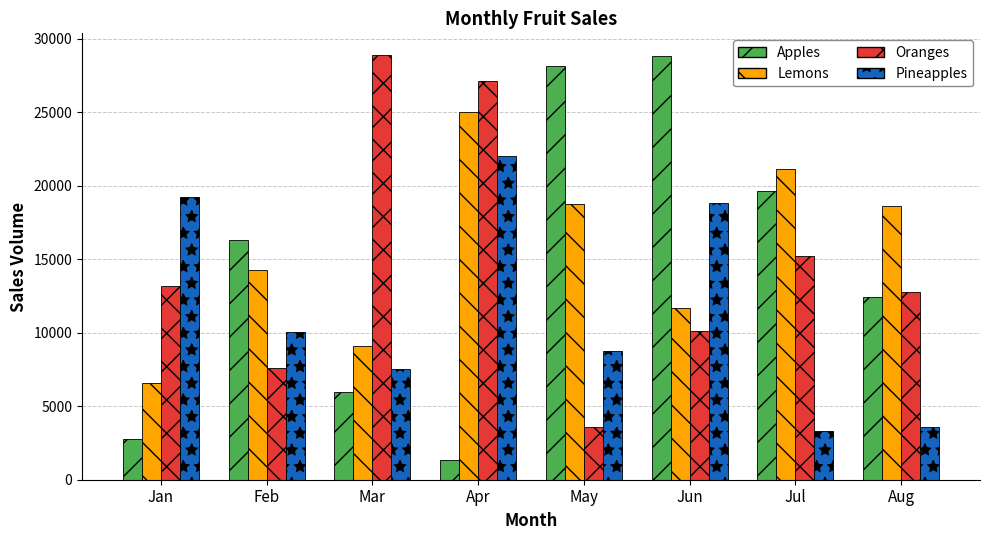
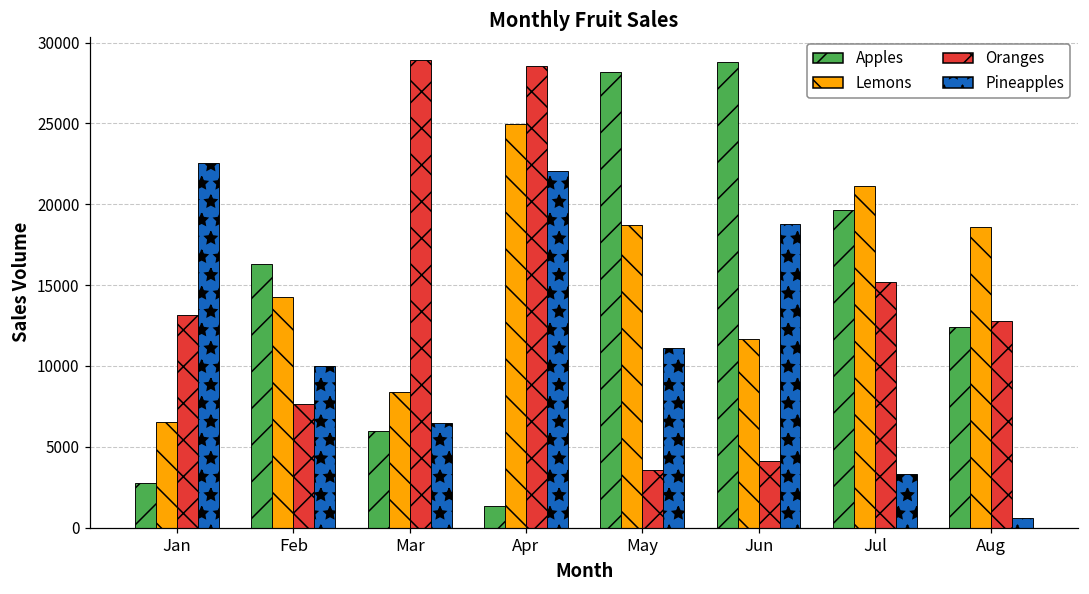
  {
    "Apples": {
      "Jan": 2800,
      "Feb": 16300,
      "Mar": 6000,
      "Apr": 1300,
      "May": 28200,
      "Jun": 28800,
      "Jul": 19700,
      "Aug": 12400
    },
    "Lemons": {
      "Jan": 6600,
      "Feb": 14300,
-     "Mar": 9100,
+     "Mar": 8400,
      "Apr": 25000,
      "May": 18700,
      "Jun": 11700,
      "Jul": 21200,
      "Aug": 18600
    },
    "Oranges": {
      "Jan": 13100,
      "Feb": 7600,
      "Mar": 28900,
-     "Apr": 27100,
+     "Apr": 28600,
      "May": 3600,
-     "Jun": 10100,
+     "Jun": 4100,
      "Jul": 15200,
      "Aug": 12800
    },
    "Pineapples": {
-     "Jan": 19300,
+     "Jan": 22600,
      "Feb": 10000,
-     "Mar": 7600,
+     "Mar": 6500,
      "Apr": 22100,
-     "May": 8700,
+     "May": 11100,
      "Jun": 18800,
      "Jul": 3300,
-     "Aug": 3600
+     "Aug": 600
    }
  }
